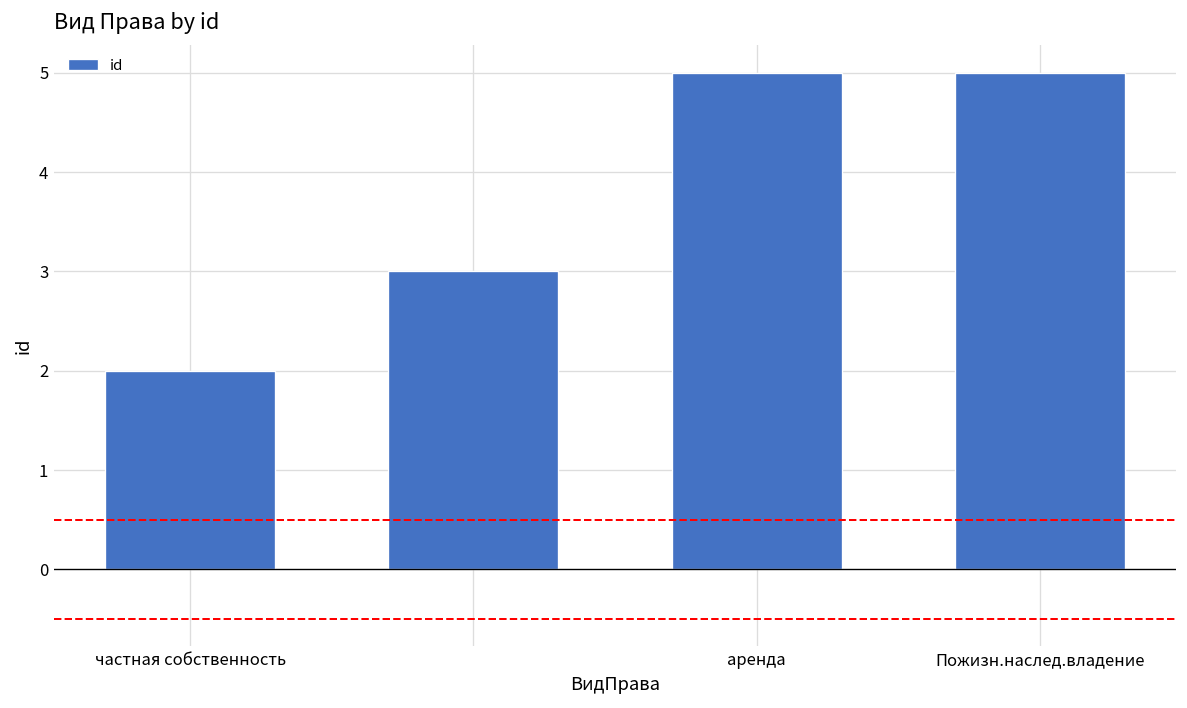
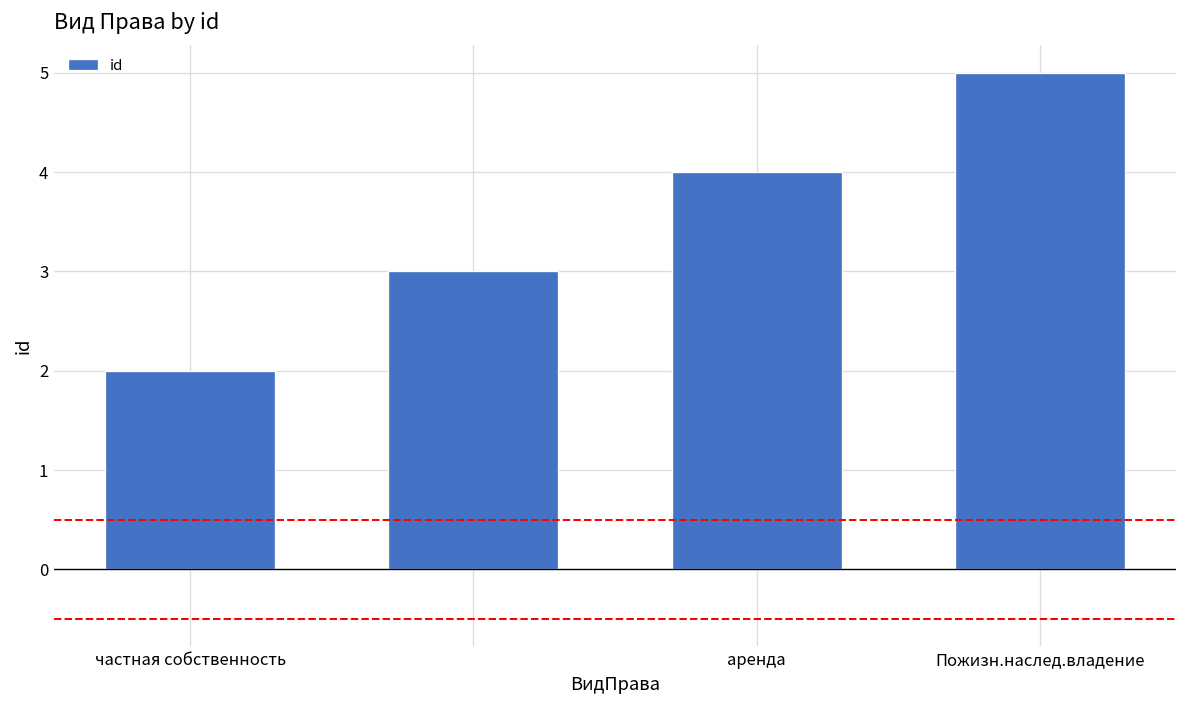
  {
    "частная собственность": 2,
-   "аренда": 5,
+   "аренда": 4,
    "Пожизн.наслед.владение": 5
  }
